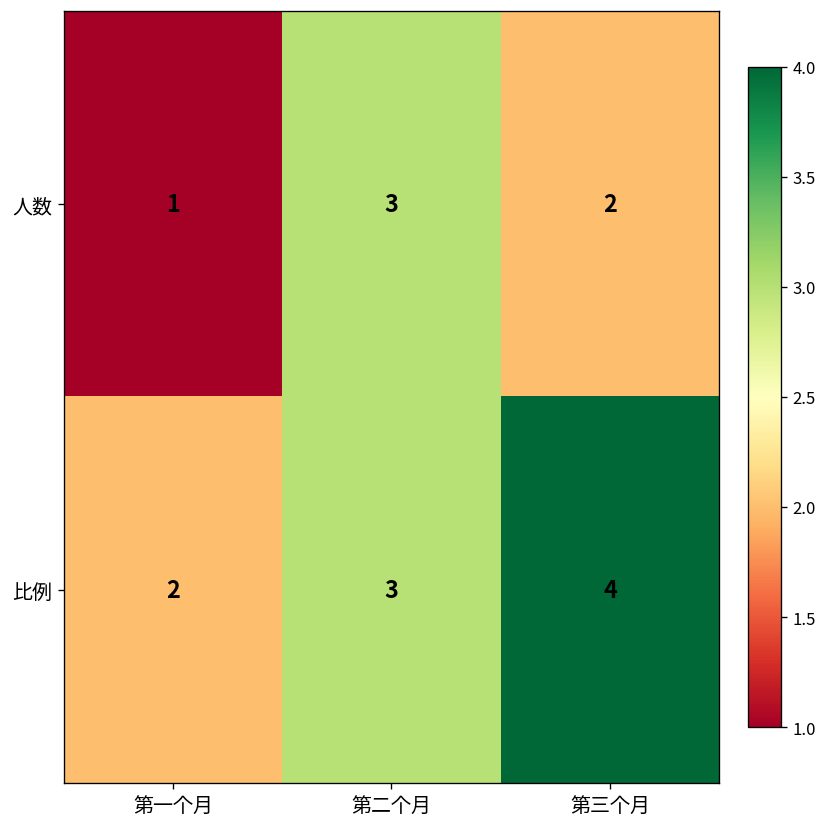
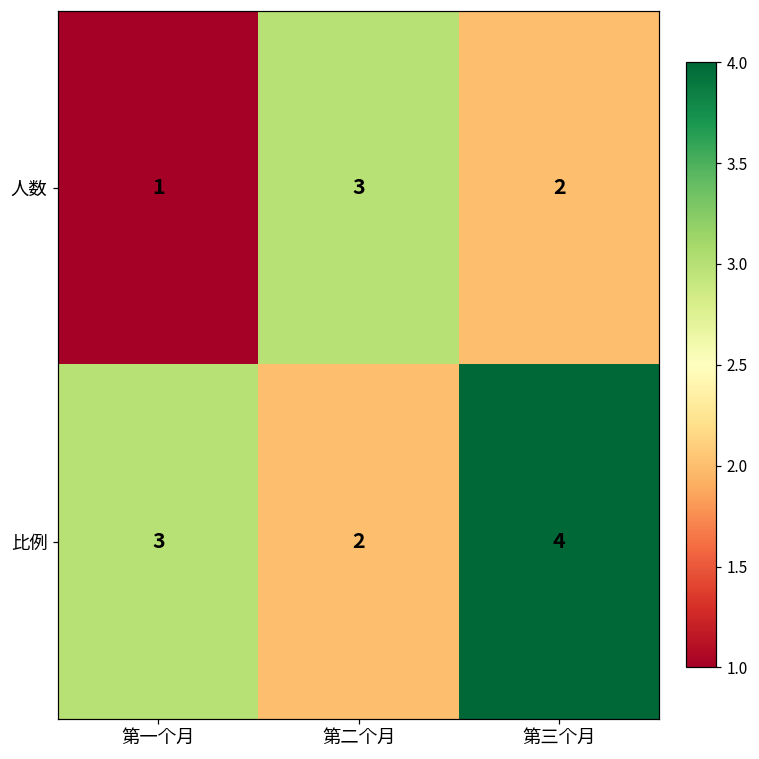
  {
    "人数": {
      "第一个月": 1,
      "第二个月": 3,
      "第三个月": 2
    },
    "比例": {
-     "第一个月": 2,
-     "第二个月": 3,
+     "第一个月": 3,
+     "第二个月": 2,
      "第三个月": 4
    }
  }
